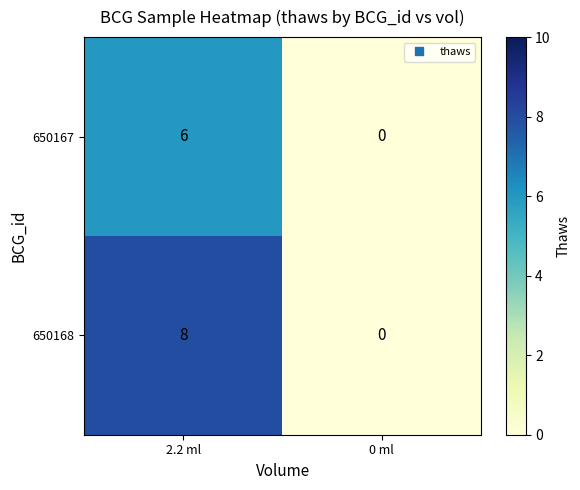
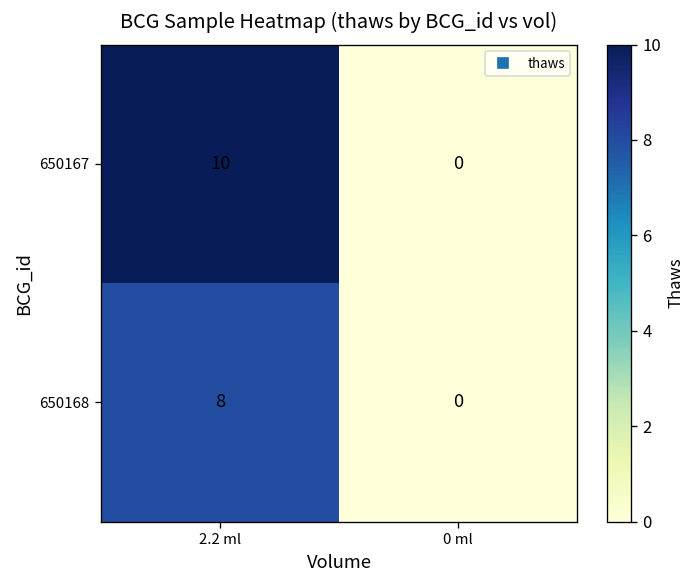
  {
    "650167": {
-     "2.2 ml": 6,
+     "2.2 ml": 10,
      "0 ml": 0
    },
    "650168": {
      "2.2 ml": 8,
      "0 ml": 0
    }
  }
